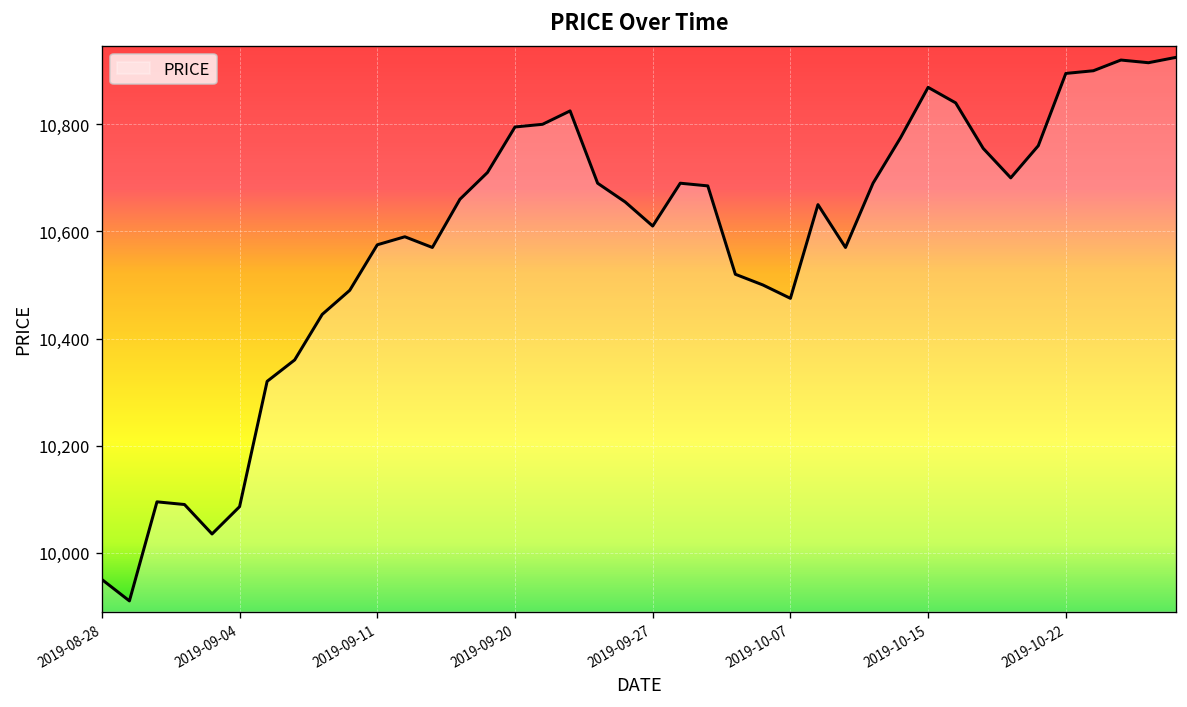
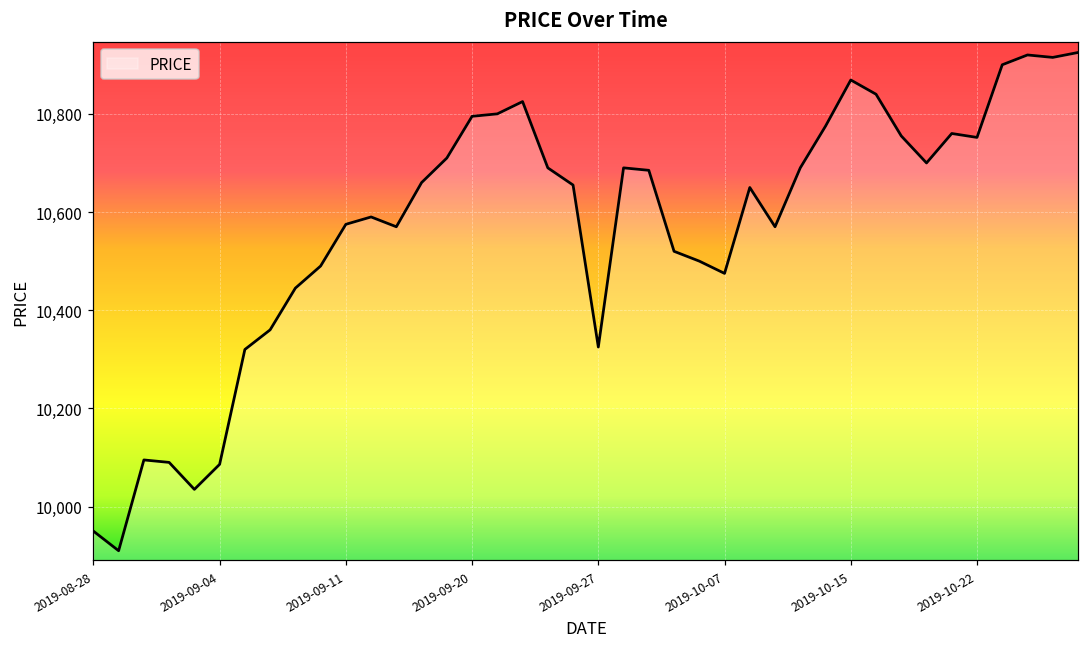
  {
    "2019-08-28": "9,950",
    "2019-09-04": "10,090",
    "2019-09-11": "10,580",
    "2019-09-20": "10,800",
-   "2019-09-27": "10,610",
+   "2019-09-27": "10,330",
    "2019-10-07": "10,480",
    "2019-10-15": "10,870",
-   "2019-10-22": "10,900"
+   "2019-10-22": "10,750"
  }
